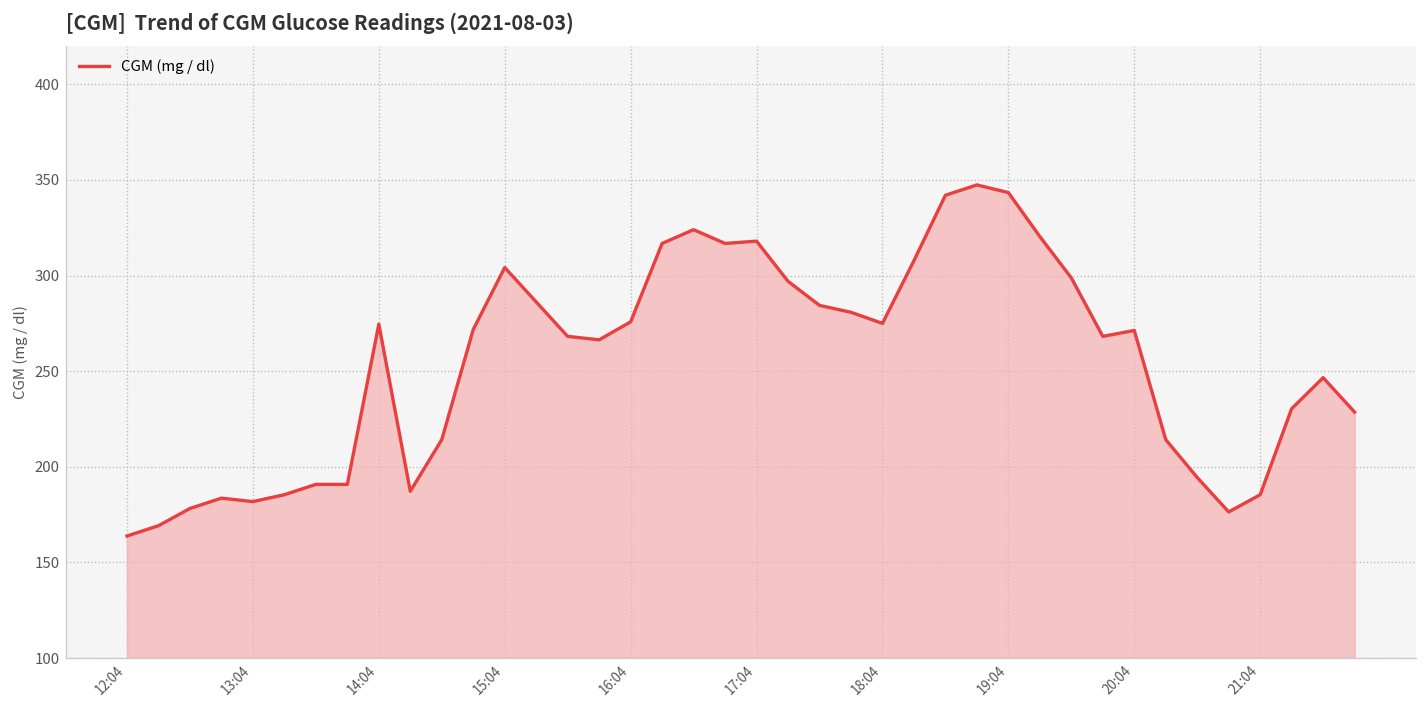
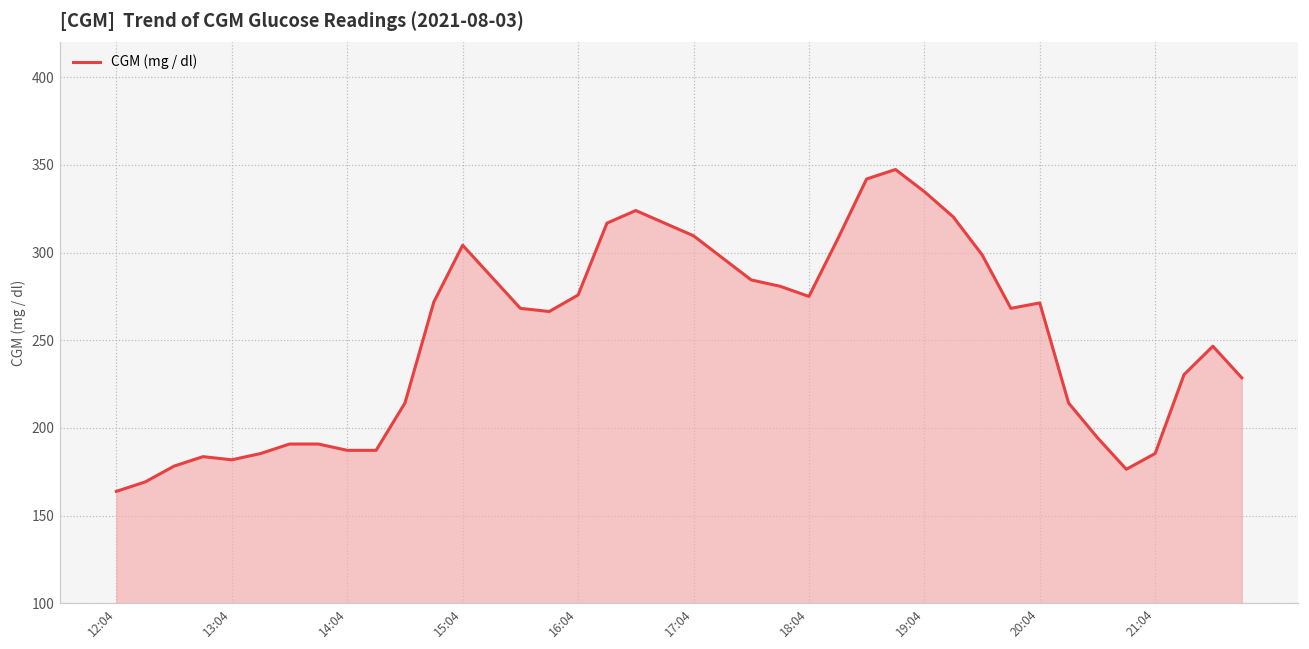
  {
    "12:04": 164,
    "13:04": 182,
-   "14:04": 275,
+   "14:04": 187,
    "15:04": 304,
    "16:04": 276,
-   "17:04": 318,
+   "17:04": 310,
    "18:04": 275,
-   "19:04": 343,
+   "19:04": 335,
    "20:04": 271,
    "21:04": 185
  }
